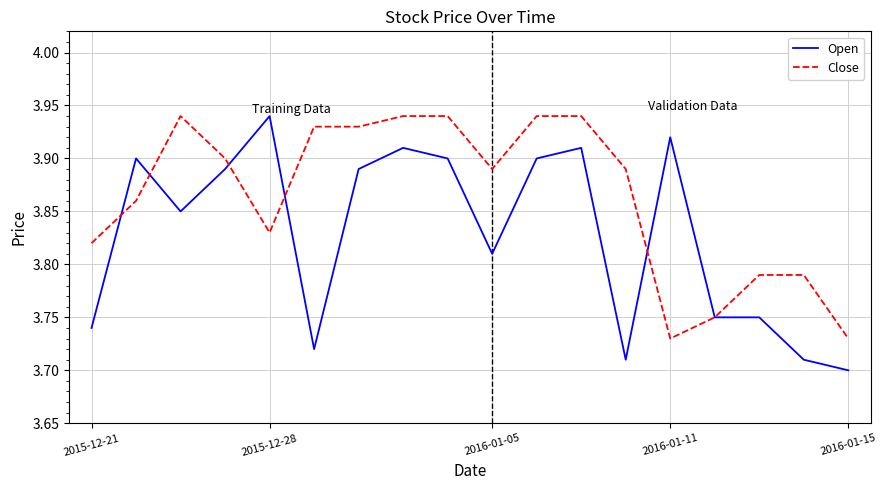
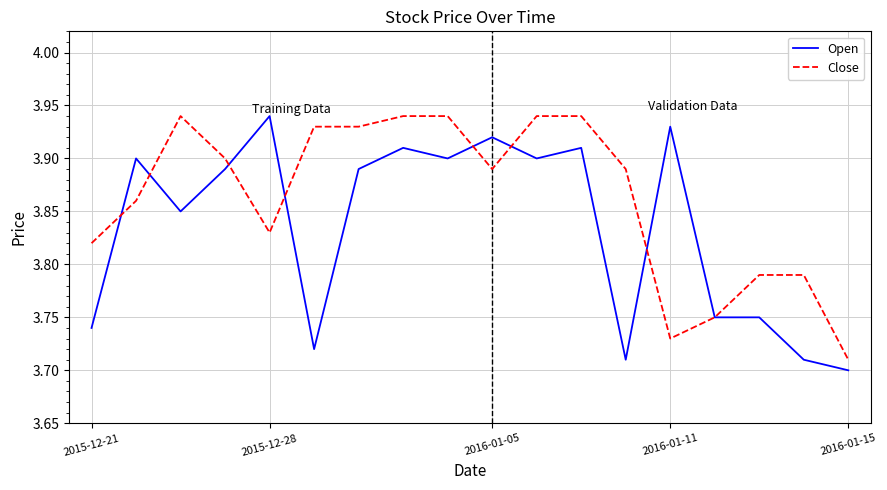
  {
    "Open": {
      "2015-12-21": 3.74,
      "2015-12-28": 3.94,
-     "2016-01-05": 3.81,
-     "2016-01-11": 3.92,
+     "2016-01-05": 3.92,
+     "2016-01-11": 3.93,
      "2016-01-15": 3.70
    },
    "Close": {
      "2015-12-21": 3.82,
      "2015-12-28": 3.83,
      "2016-01-05": 3.89,
      "2016-01-11": 3.73,
-     "2016-01-15": 3.73
+     "2016-01-15": 3.71
    }
  }
